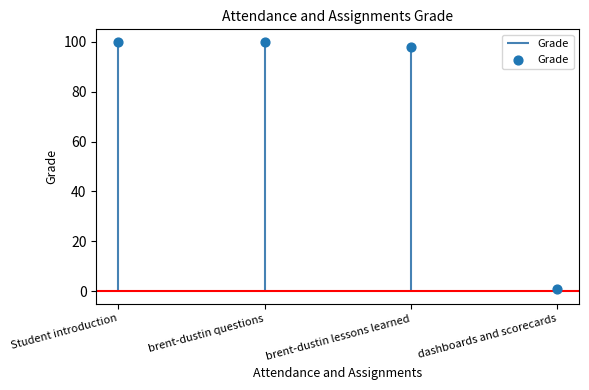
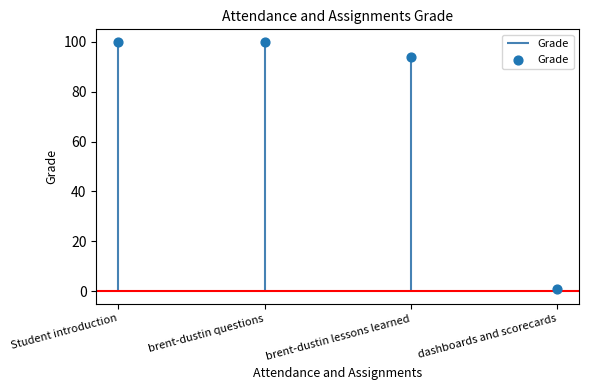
  {
-   "brent-dustin lessons learned": 98
+   "brent-dustin lessons learned": 94
  }
